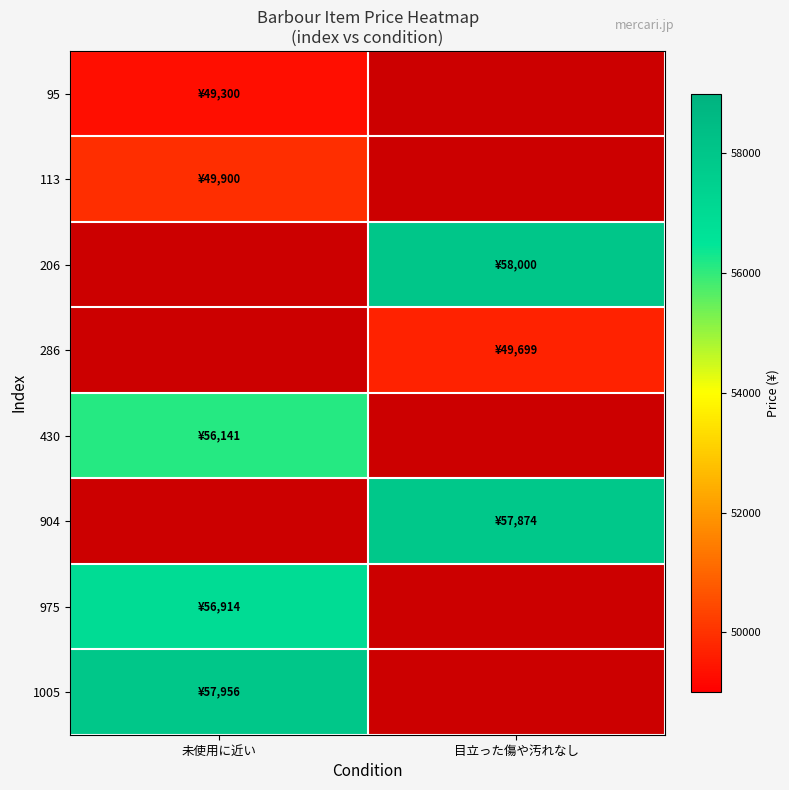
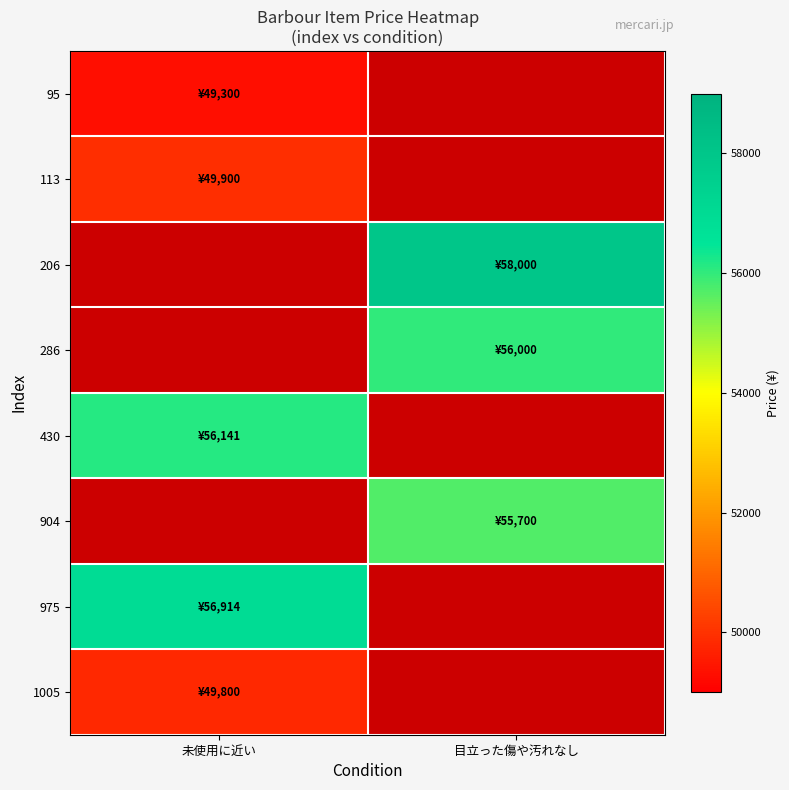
  {
    "95": {
      "未使用に近い": "¥49,300"
    },
    "113": {
      "未使用に近い": "¥49,900"
    },
    "206": {
      "目立った傷や汚れなし": "¥58,000"
    },
    "286": {
-     "目立った傷や汚れなし": "¥49,699"
+     "目立った傷や汚れなし": "¥56,000"
    },
    "430": {
      "未使用に近い": "¥56,141"
    },
    "904": {
-     "目立った傷や汚れなし": "¥57,874"
+     "目立った傷や汚れなし": "¥55,700"
    },
    "975": {
      "未使用に近い": "¥56,914"
    },
    "1005": {
-     "未使用に近い": "¥57,956"
+     "未使用に近い": "¥49,800"
    }
  }
